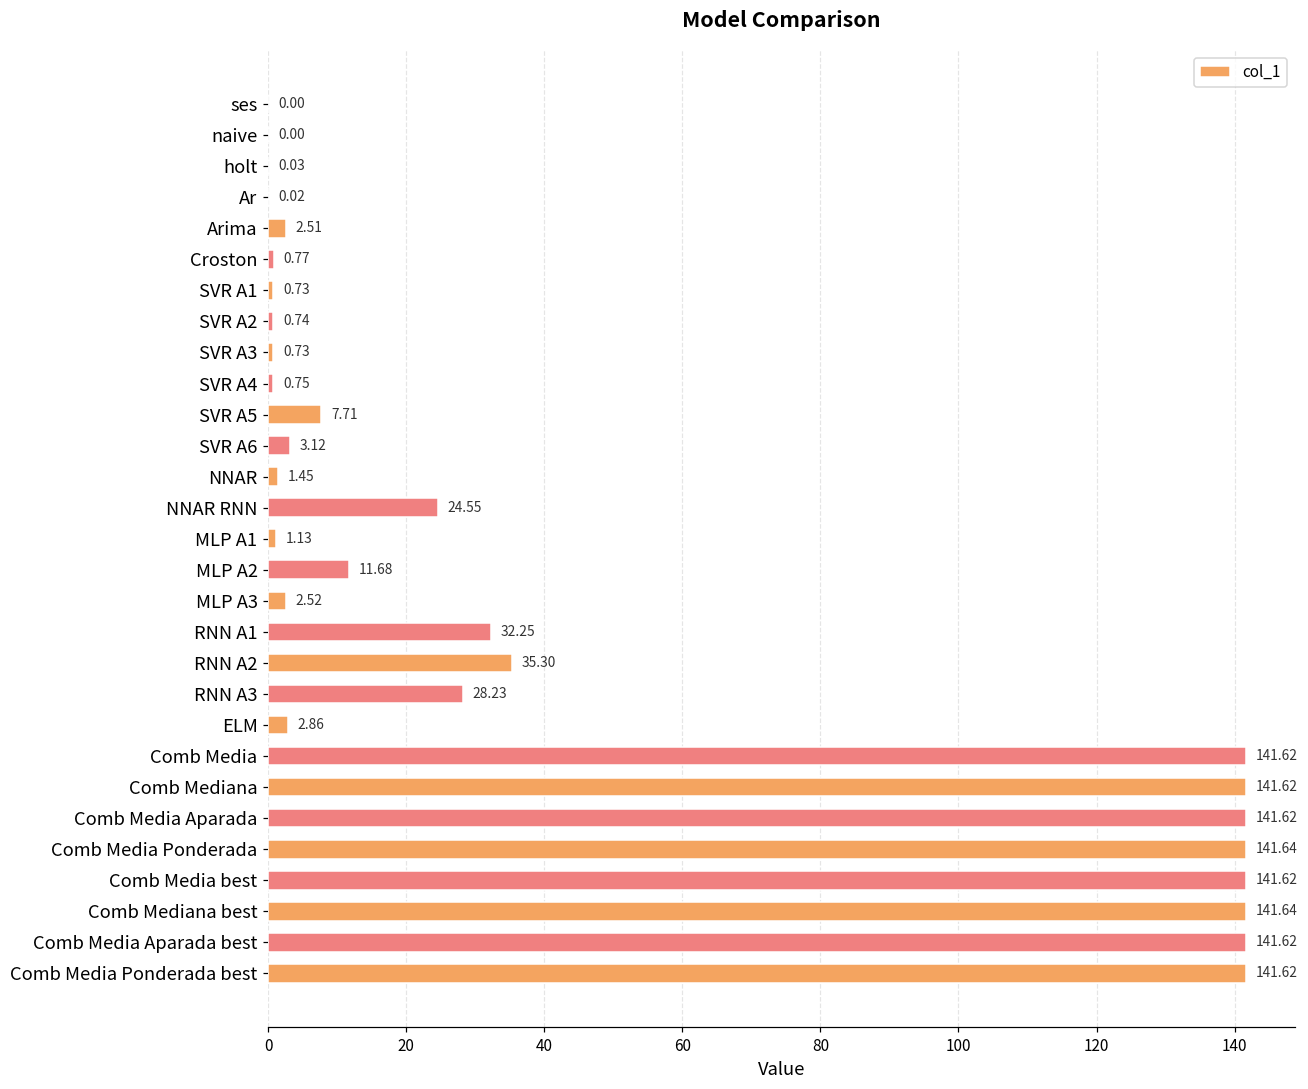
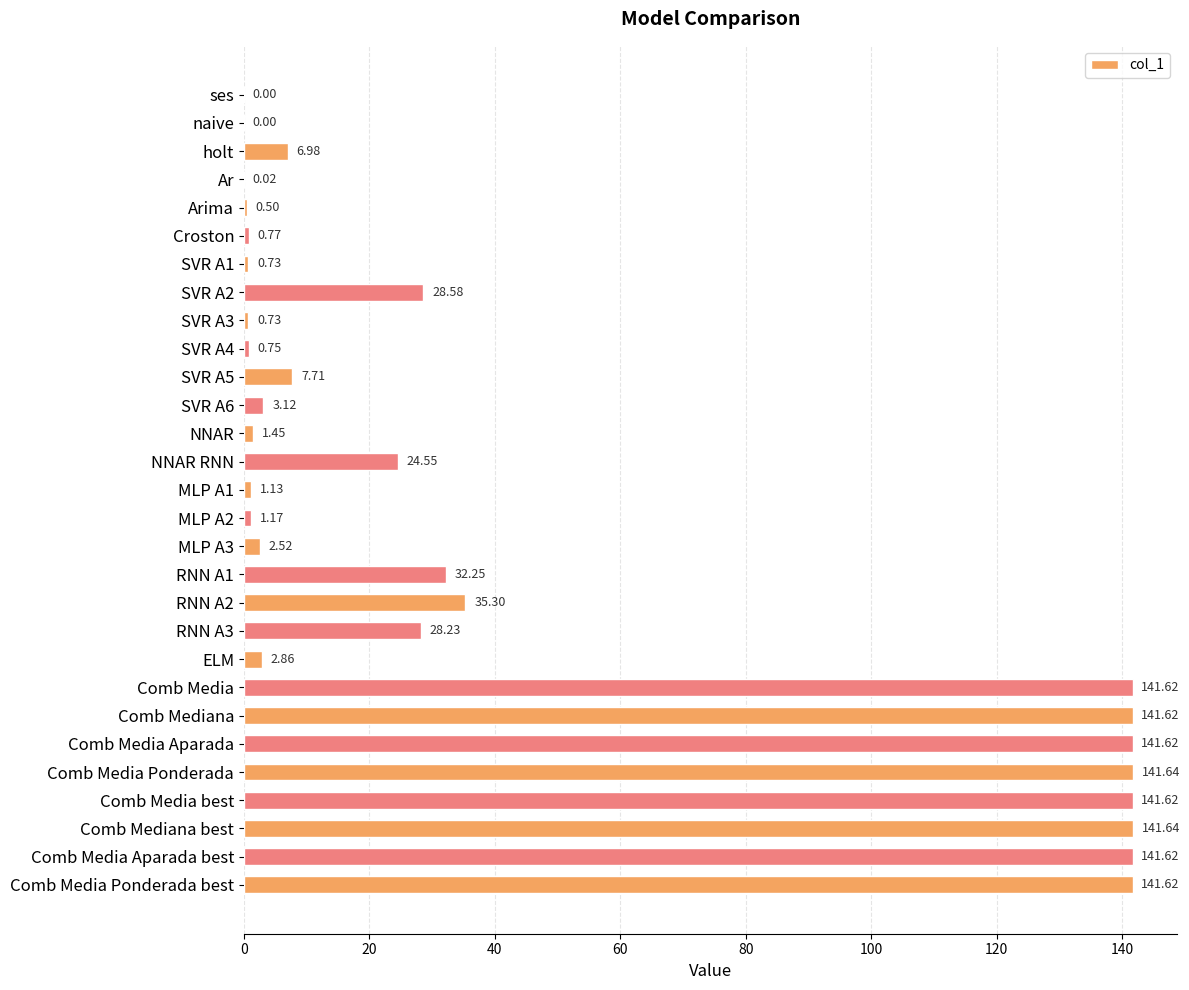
  {
    "ses": 0.00,
    "naive": 0.00,
-   "holt": 0.03,
+   "holt": 6.98,
    "Ar": 0.02,
-   "Arima": 2.51,
+   "Arima": 0.50,
    "Croston": 0.77,
    "SVR A1": 0.73,
-   "SVR A2": 0.74,
+   "SVR A2": 28.58,
    "SVR A3": 0.73,
    "SVR A4": 0.75,
    "SVR A5": 7.71,
    "SVR A6": 3.12,
    "NNAR": 1.45,
    "NNAR RNN": 24.55,
    "MLP A1": 1.13,
-   "MLP A2": 11.68,
+   "MLP A2": 1.17,
    "MLP A3": 2.52,
    "RNN A1": 32.25,
    "RNN A2": 35.30,
    "RNN A3": 28.23,
    "ELM": 2.86,
    "Comb Media": 141.62,
    "Comb Mediana": 141.62,
    "Comb Media Aparada": 141.62,
    "Comb Media Ponderada": 141.64,
    "Comb Media best": 141.62,
    "Comb Mediana best": 141.64,
    "Comb Media Aparada best": 141.62,
    "Comb Media Ponderada best": 141.62
  }
